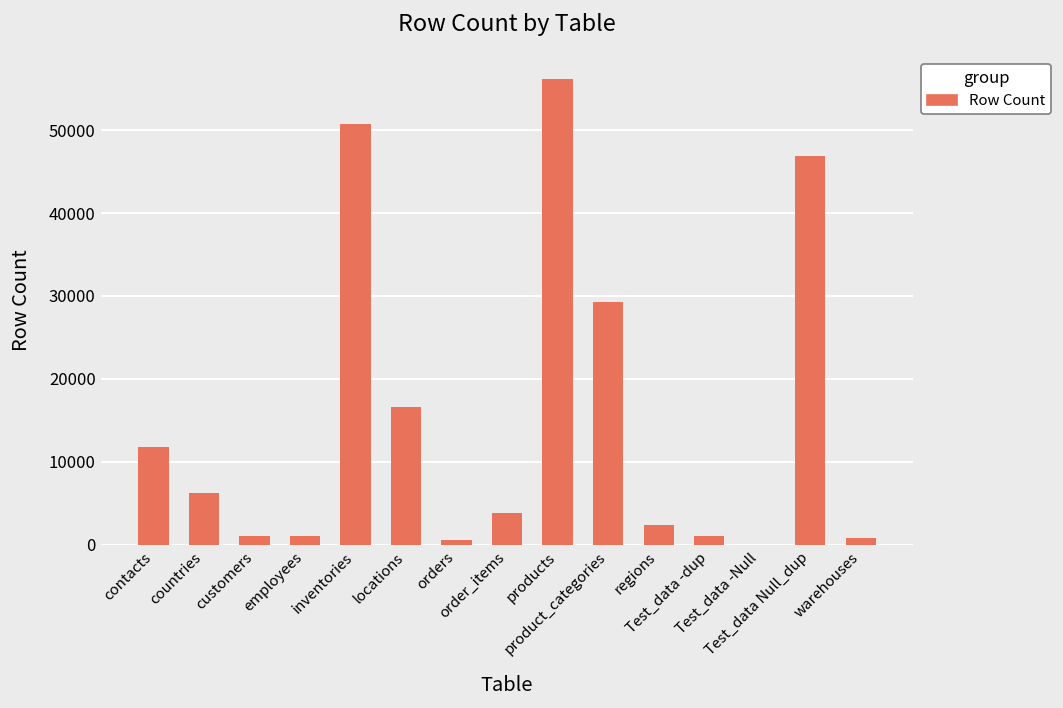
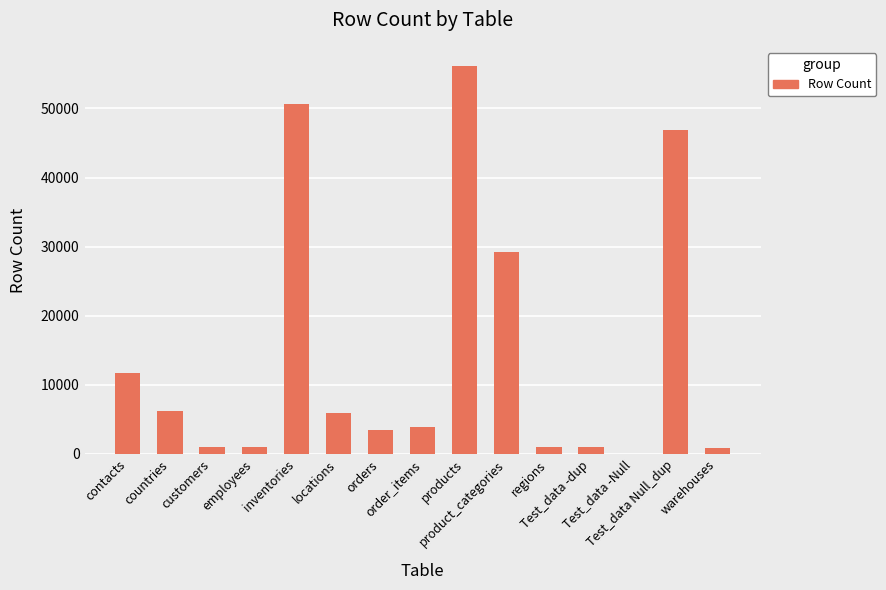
  {
    "contacts": 12000,
    "countries": 6000,
    "customers": 1000,
    "employees": 1000,
    "inventories": 51000,
-   "locations": 17000,
-   "orders": 1000,
+   "locations": 6000,
+   "orders": 4000,
    "order_items": 4000,
    "products": 56000,
    "product_categories": 29000,
-   "regions": 2000,
+   "regions": 1000,
    "Test_data -dup": 1000,
    "Test_data Null_dup": 47000,
    "warehouses": 1000
  }
